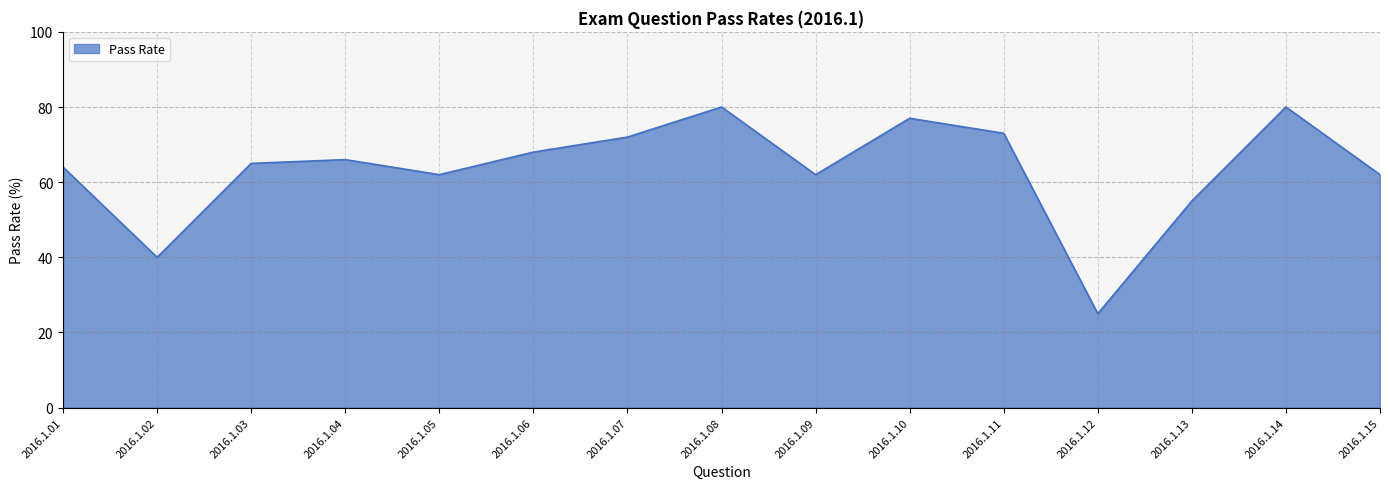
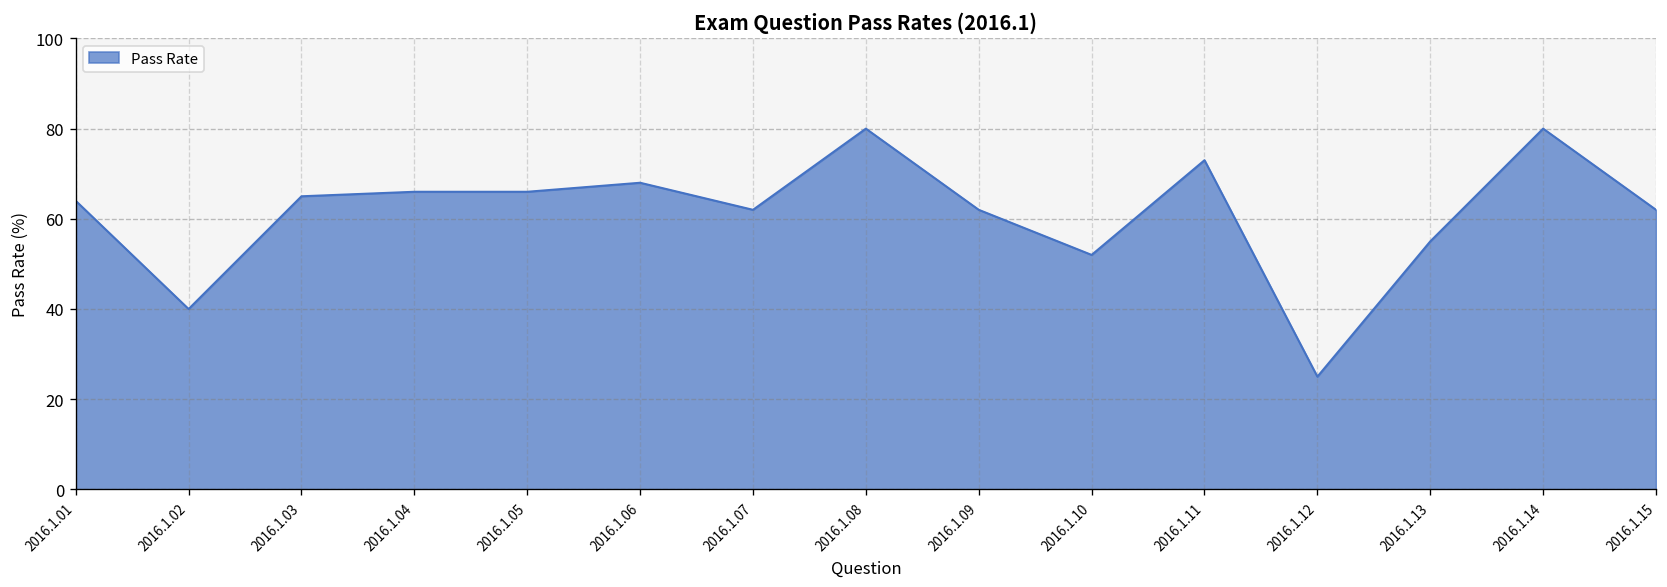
  {
    "2016.1.01": 64,
    "2016.1.02": 40,
    "2016.1.03": 65,
    "2016.1.04": 66,
-   "2016.1.05": 62,
+   "2016.1.05": 66,
    "2016.1.06": 68,
-   "2016.1.07": 72,
+   "2016.1.07": 62,
    "2016.1.08": 80,
    "2016.1.09": 62,
-   "2016.1.10": 77,
+   "2016.1.10": 52,
    "2016.1.11": 73,
    "2016.1.12": 25,
    "2016.1.13": 55,
    "2016.1.14": 80,
    "2016.1.15": 62
  }
